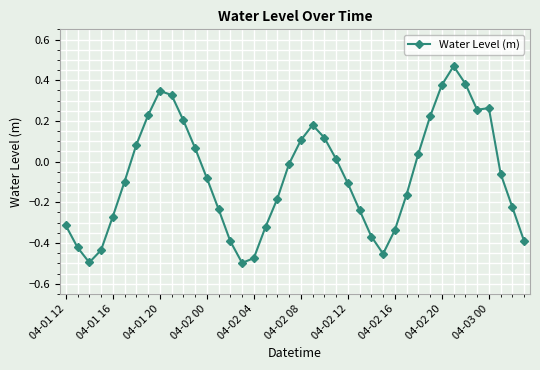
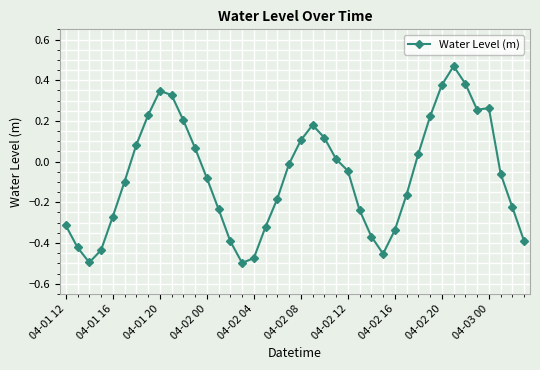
  {
    "04-01 12": -0.31,
    "04-01 16": -0.27,
    "04-01 20": 0.35,
    "04-02 00": -0.08,
    "04-02 04": -0.47,
    "04-02 08": 0.10,
-   "04-02 12": -0.11,
+   "04-02 12": -0.05,
    "04-02 16": -0.34,
    "04-02 20": 0.38,
    "04-03 00": 0.26
  }
